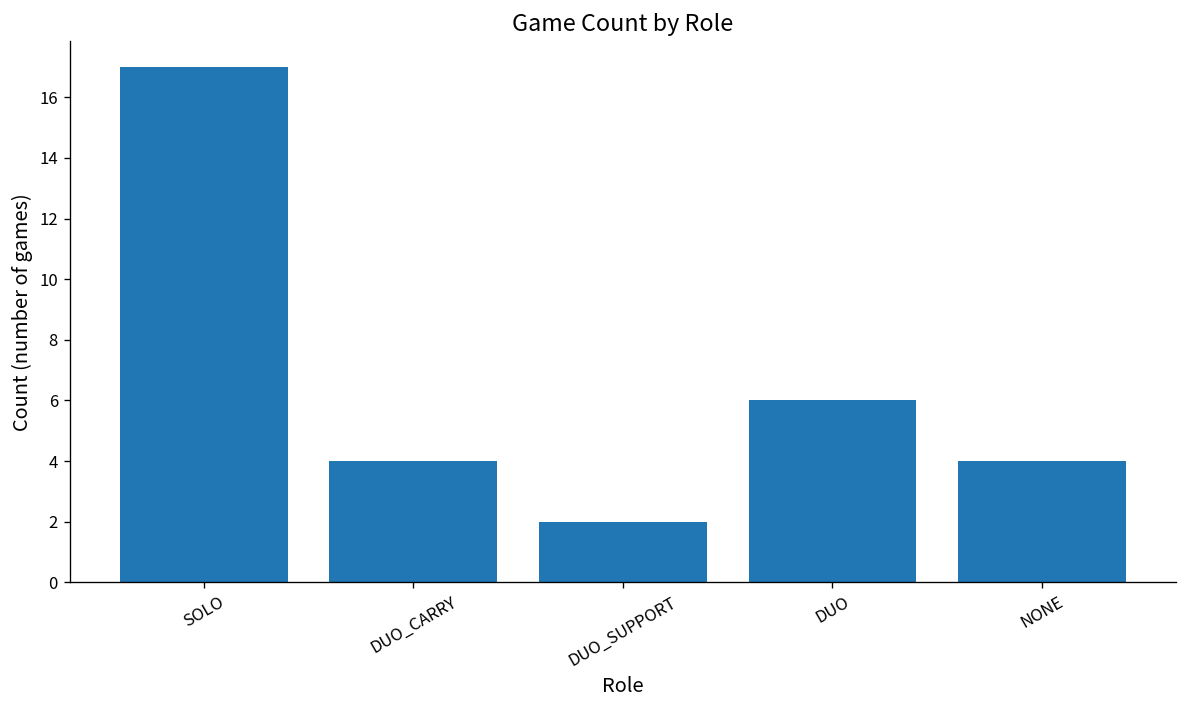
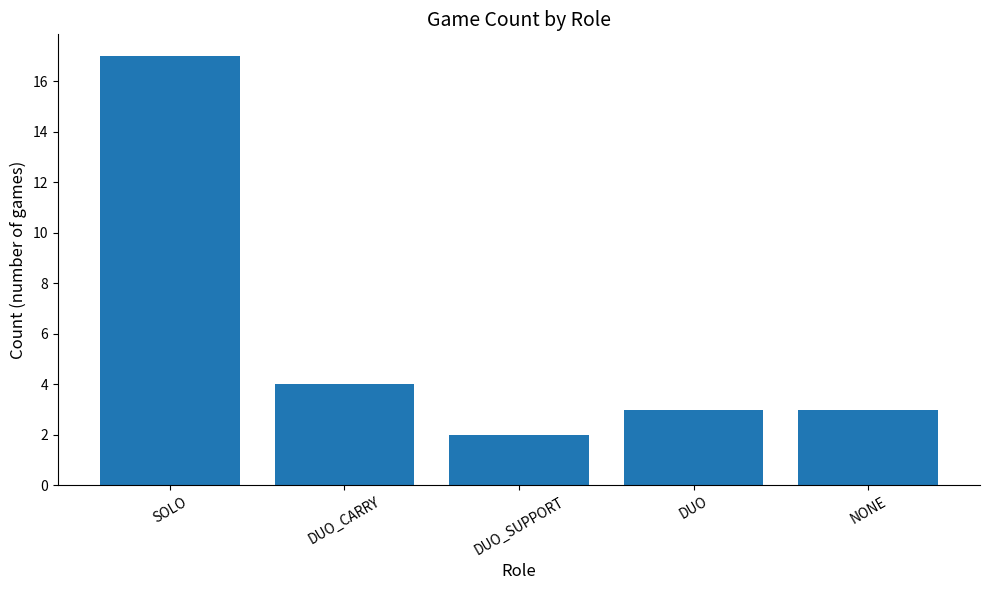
  {
    "SOLO": 17,
    "DUO_CARRY": 4,
    "DUO_SUPPORT": 2,
-   "DUO": 6,
-   "NONE": 4
+   "DUO": 3,
+   "NONE": 3
  }
